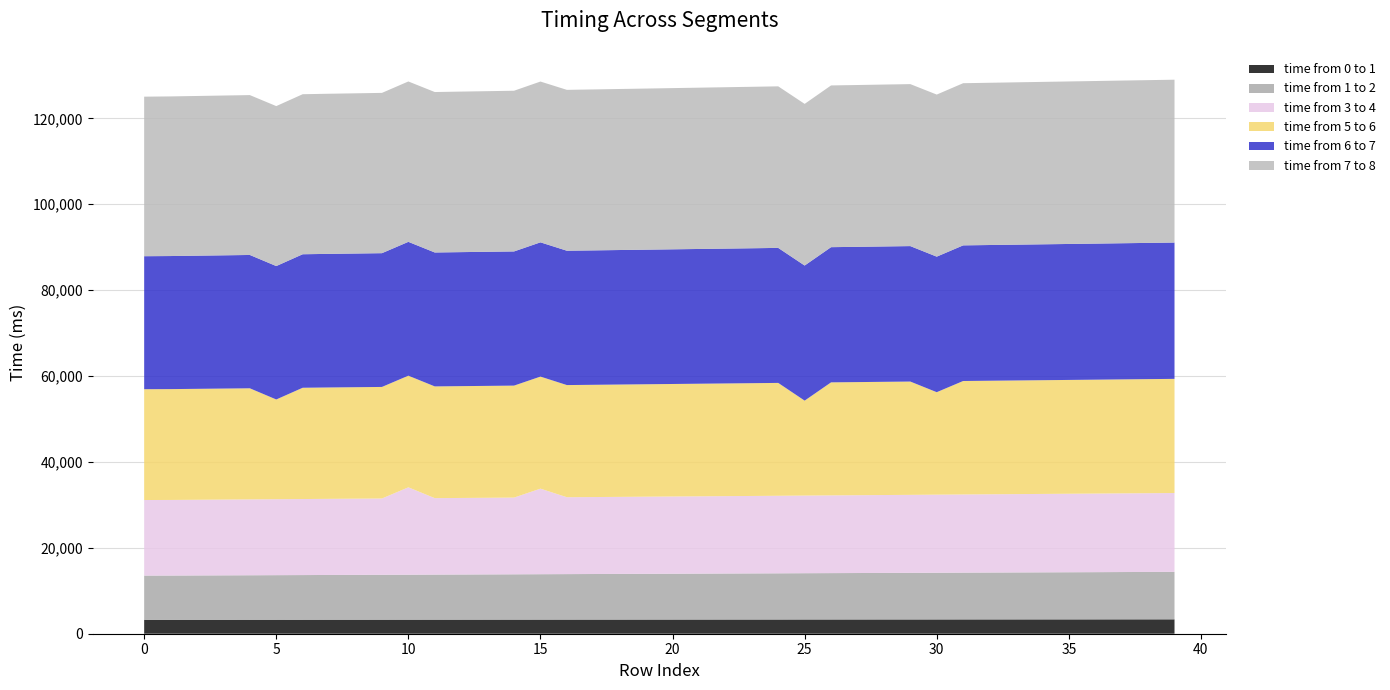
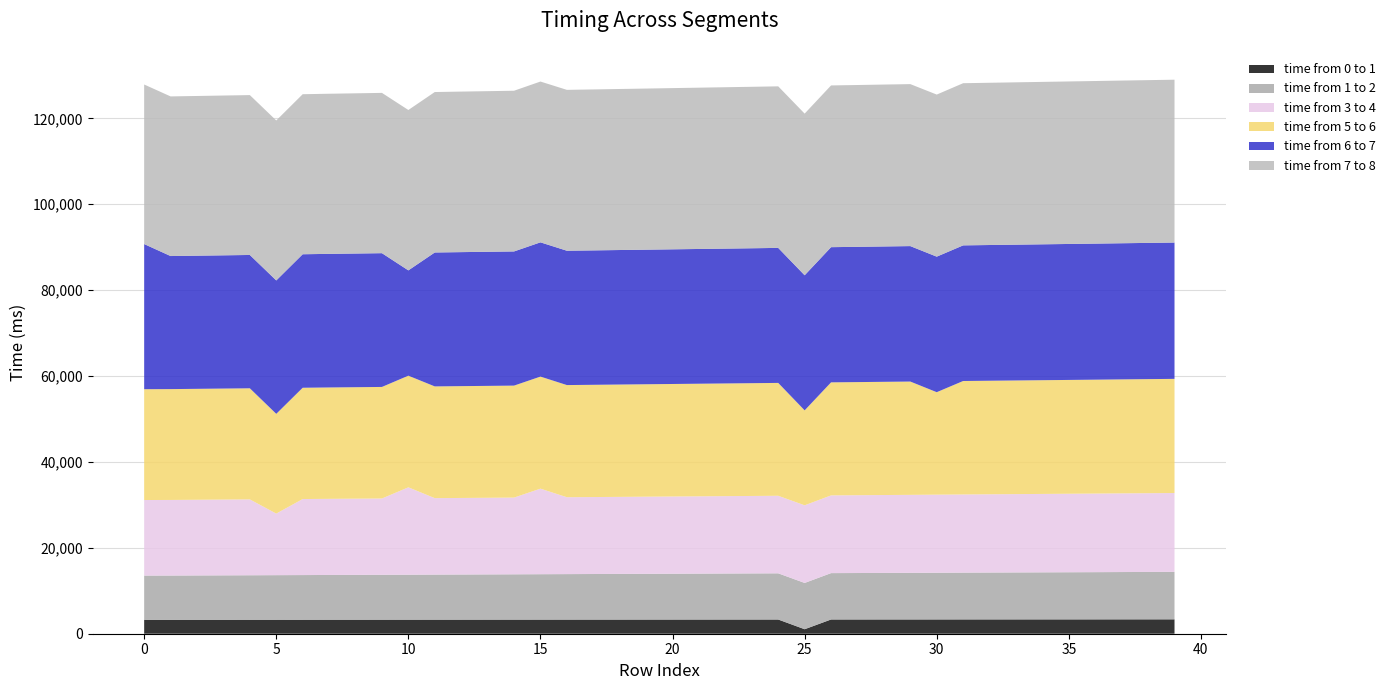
  {
    "time from 0 to 1": {
      "0": "3,000",
      "5": "3,000",
      "10": "3,000",
      "15": "3,000",
      "20": "3,000",
-     "25": "3,000",
+     "25": "1,000",
      "30": "3,000",
      "35": "3,000"
    },
    "time from 3 to 4": {
      "0": "18,000",
-     "5": "18,000",
+     "5": "14,000",
      "10": "20,000",
      "15": "20,000",
      "20": "18,000",
      "25": "18,000",
      "30": "18,000",
      "35": "18,000"
    },
    "time from 5 to 6": {
      "0": "26,000",
      "5": "23,000",
      "10": "26,000",
      "15": "26,000",
      "20": "26,000",
      "25": "22,000",
      "30": "24,000",
      "35": "26,000"
    },
    "time from 6 to 7": {
-     "0": "31,000",
+     "0": "34,000",
      "5": "31,000",
-     "10": "31,000",
+     "10": "25,000",
      "15": "31,000",
      "20": "31,000",
      "25": "31,000",
      "30": "32,000",
      "35": "32,000"
    }
  }
